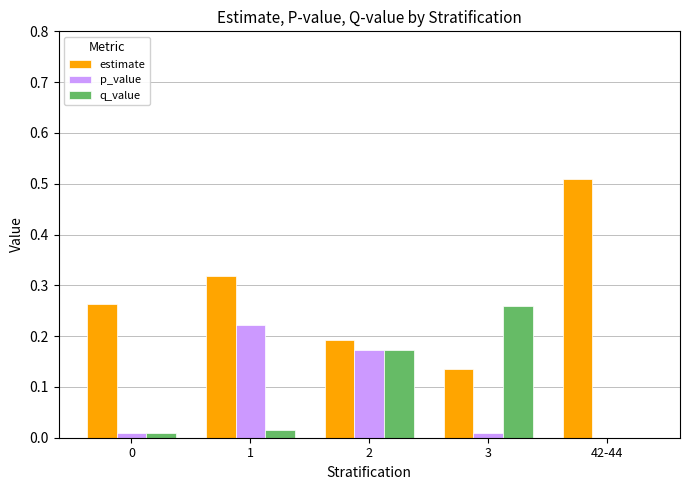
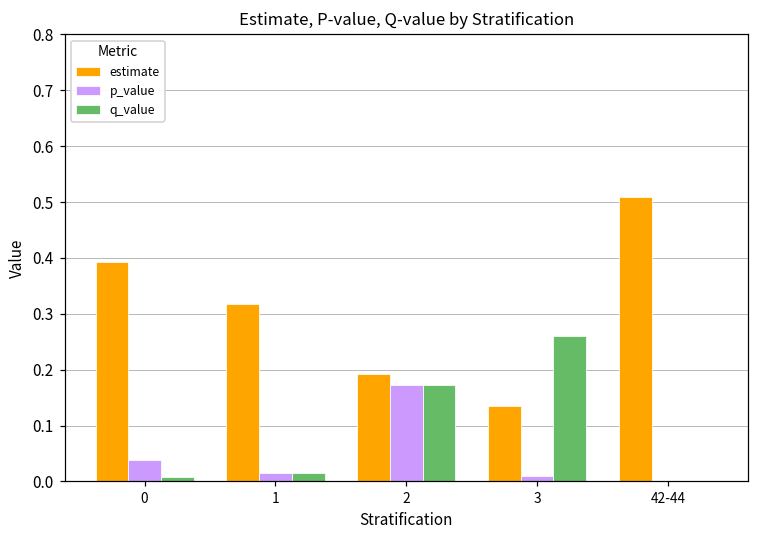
  {
    "estimate": {
-     "0": 0.26,
+     "0": 0.39,
      "1": 0.32,
      "2": 0.19,
      "3": 0.14,
      "42-44": 0.51
    },
    "p_value": {
-     "0": 0.01,
-     "1": 0.22,
+     "0": 0.04,
+     "1": 0.02,
      "2": 0.17,
      "3": 0.01
    },
    "q_value": {
      "0": 0.01,
      "1": 0.02,
      "2": 0.17,
      "3": 0.26
    }
  }
